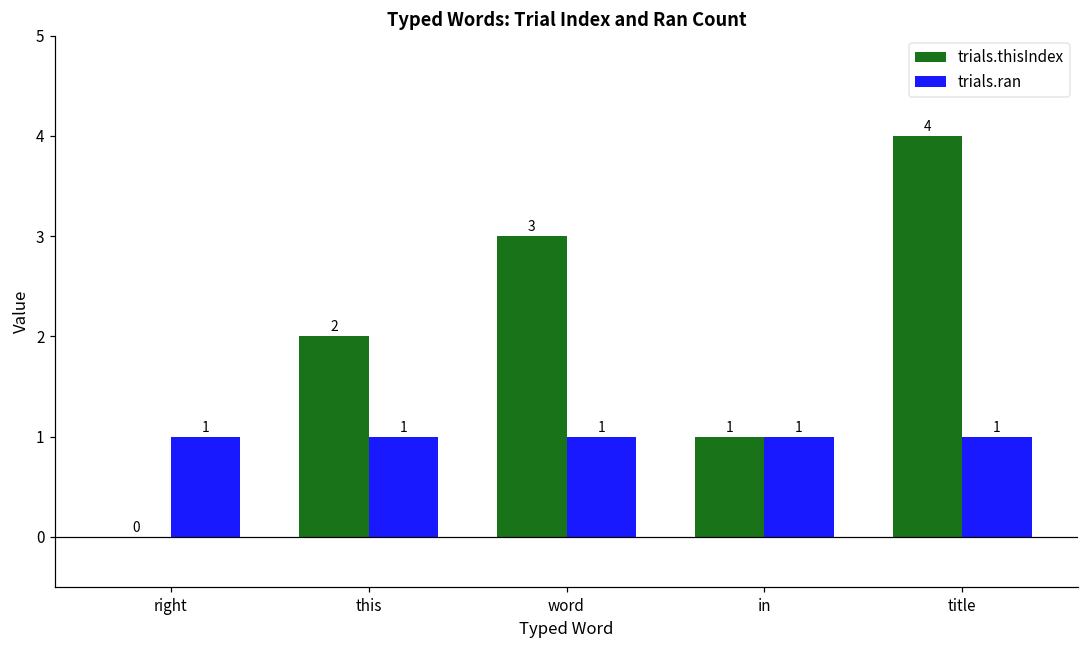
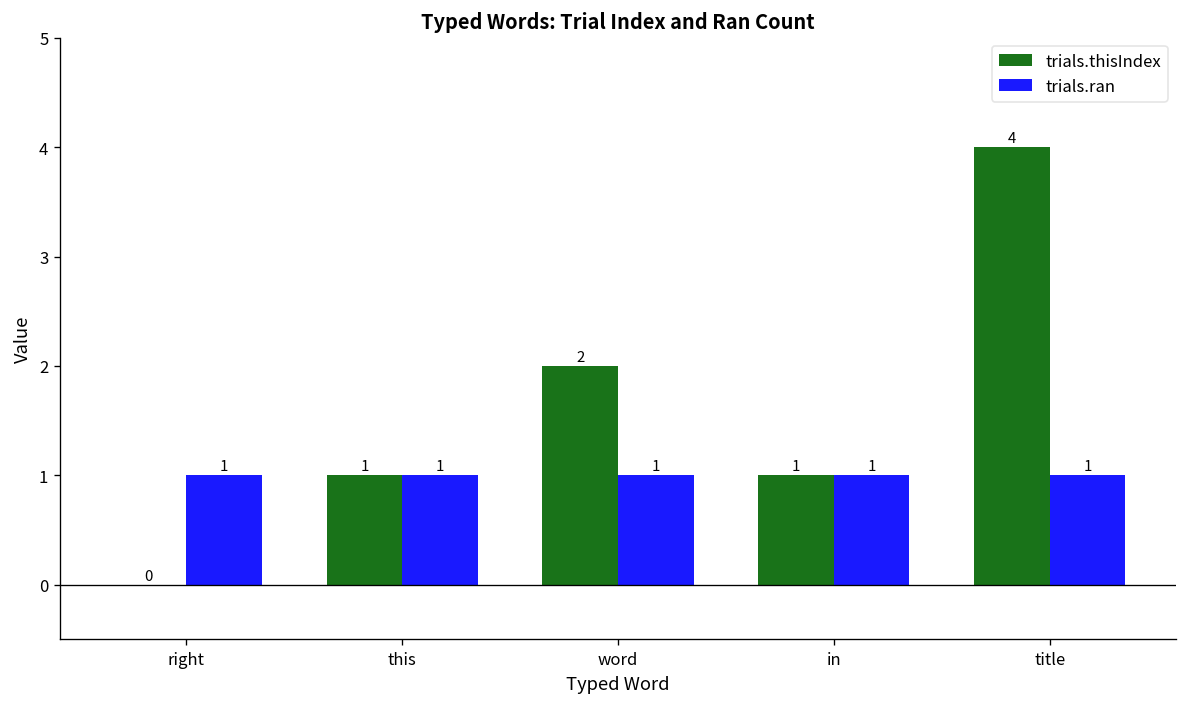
  {
    "trials.thisIndex": {
      "right": 0,
-     "this": 2,
-     "word": 3,
+     "this": 1,
+     "word": 2,
      "in": 1,
      "title": 4
    },
    "trials.ran": {
      "right": 1,
      "this": 1,
      "word": 1,
      "in": 1,
      "title": 1
    }
  }
